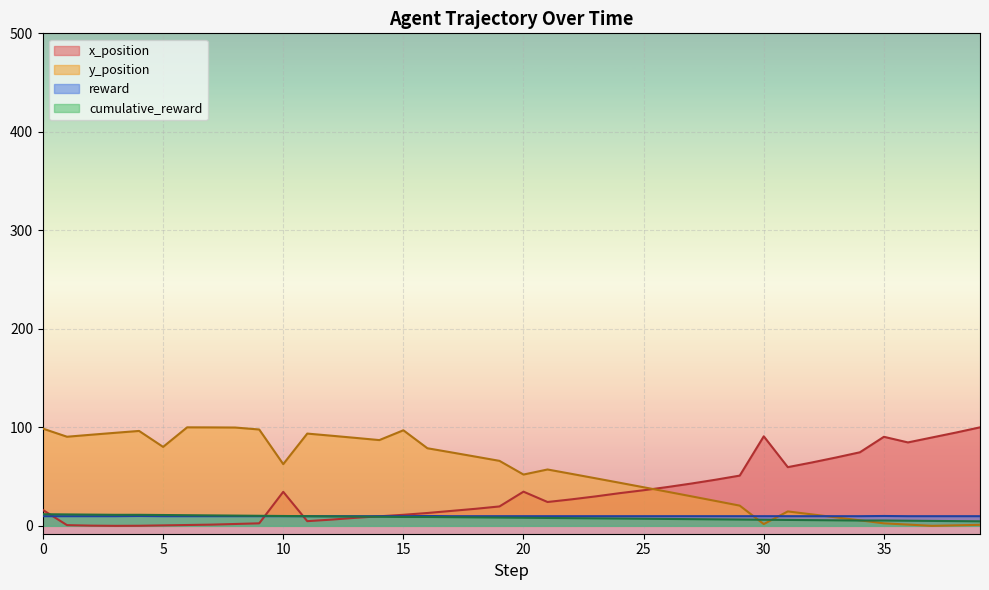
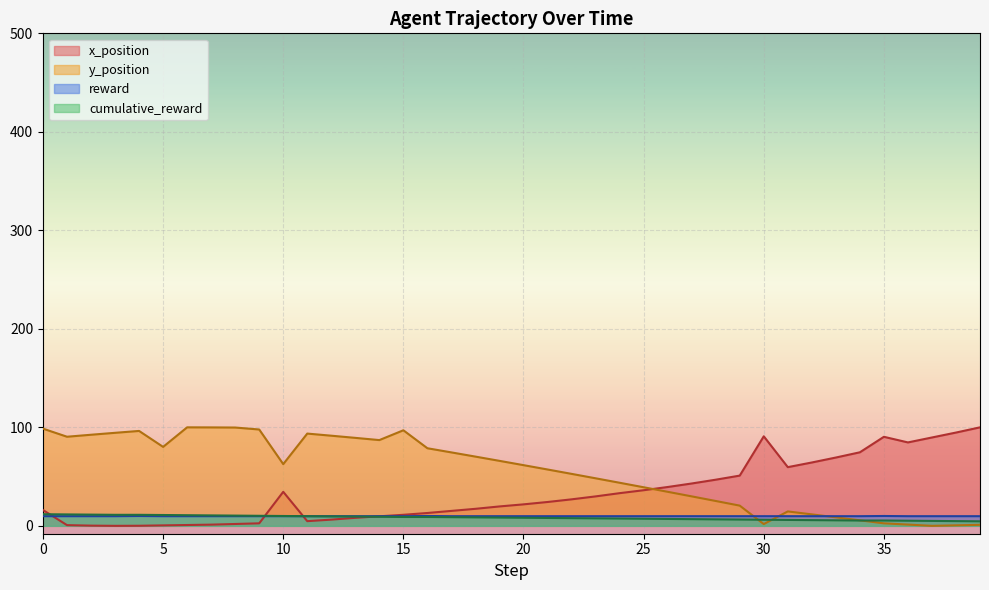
  {
    "x_position": {
      "0": 20,
      "5": 0,
      "10": 30,
-     "20": 30,
+     "20": 20,
      "25": 40,
      "30": 90,
      "35": 90
    },
    "y_position": {
      "0": 100,
      "5": 80,
      "10": 60,
      "15": 100,
-     "20": 50,
+     "20": 60,
      "25": 40,
      "30": 0,
      "35": 0
    },
    "reward": {
      "30": 10,
      "35": 10
    },
    "cumulative_reward": {
      "30": 10,
      "35": 10
    }
  }
